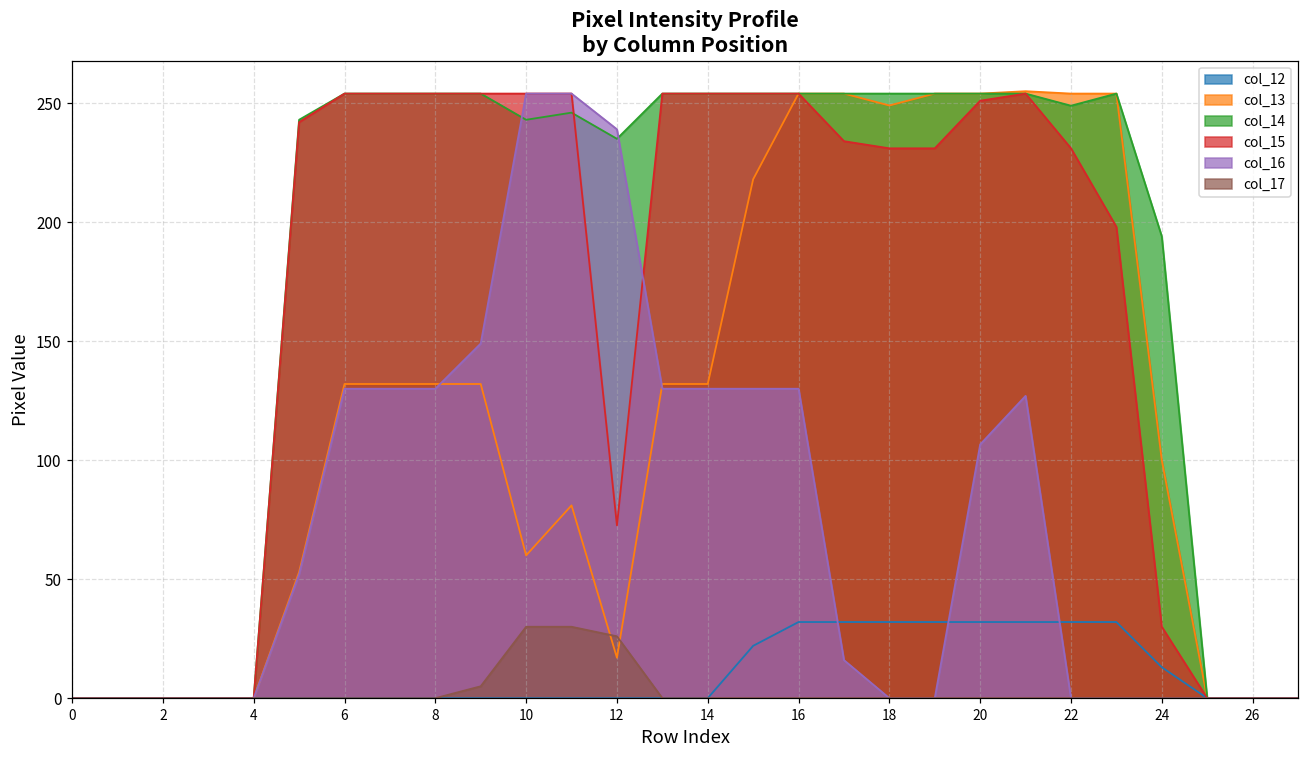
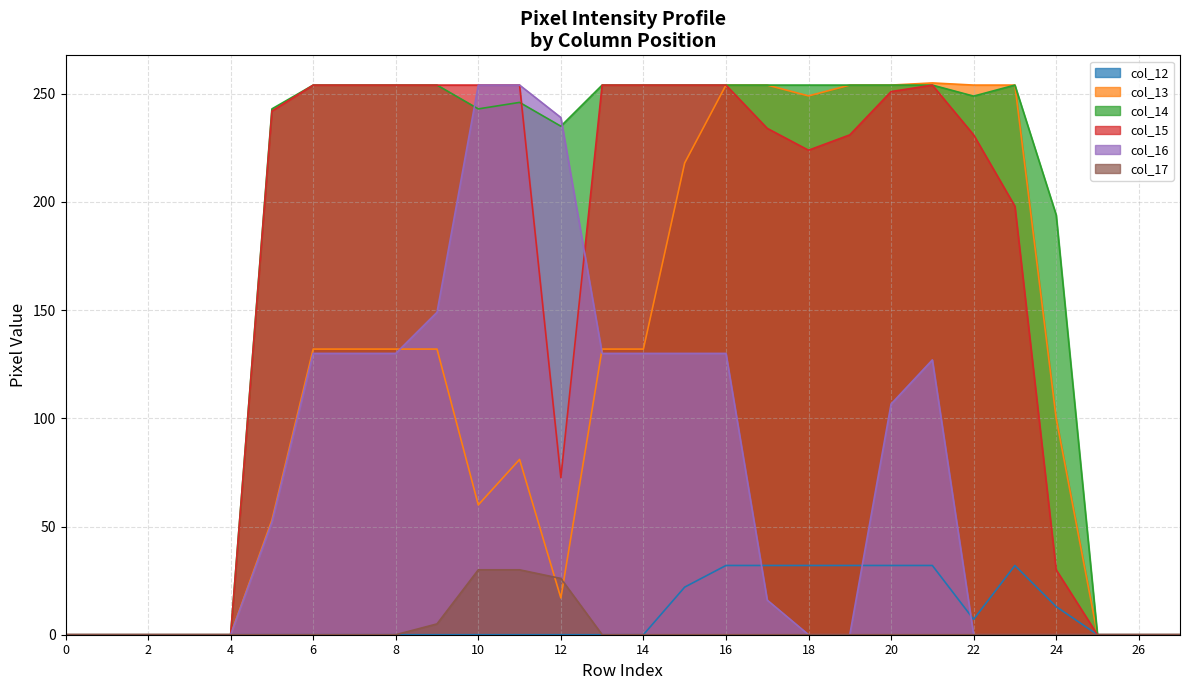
  {
    "col_12": {
      "10": 0,
      "12": 0,
      "16": 32,
      "18": 32,
      "20": 32,
-     "22": 32,
+     "22": 7,
      "24": 13
    },
    "col_13": {
      "6": 132,
      "8": 132,
      "10": 60,
      "12": 17,
      "14": 132,
      "18": 249,
      "22": 254,
      "24": 100
    },
    "col_14": {
      "10": 243,
      "12": 235,
      "18": 254,
      "22": 249,
      "24": 194
    },
    "col_15": {
      "12": 73,
-     "18": 231,
+     "18": 224,
      "20": 251,
      "22": 231,
      "24": 30
    },
    "col_16": {
      "6": 130,
      "8": 130,
      "12": 239,
      "14": 130,
      "16": 130,
      "20": 107
    },
    "col_17": {
      "10": 30,
      "12": 26,
      "16": 0,
      "20": 0
    }
  }
